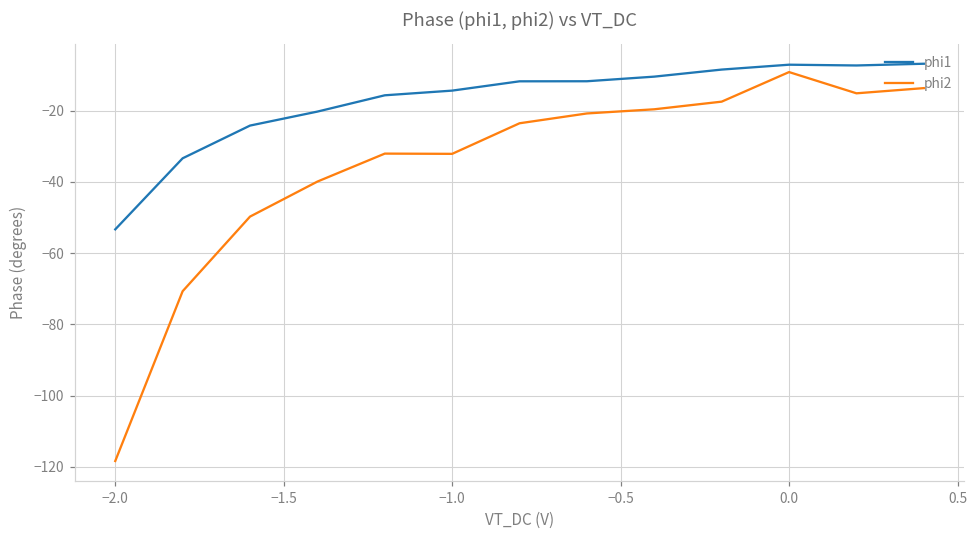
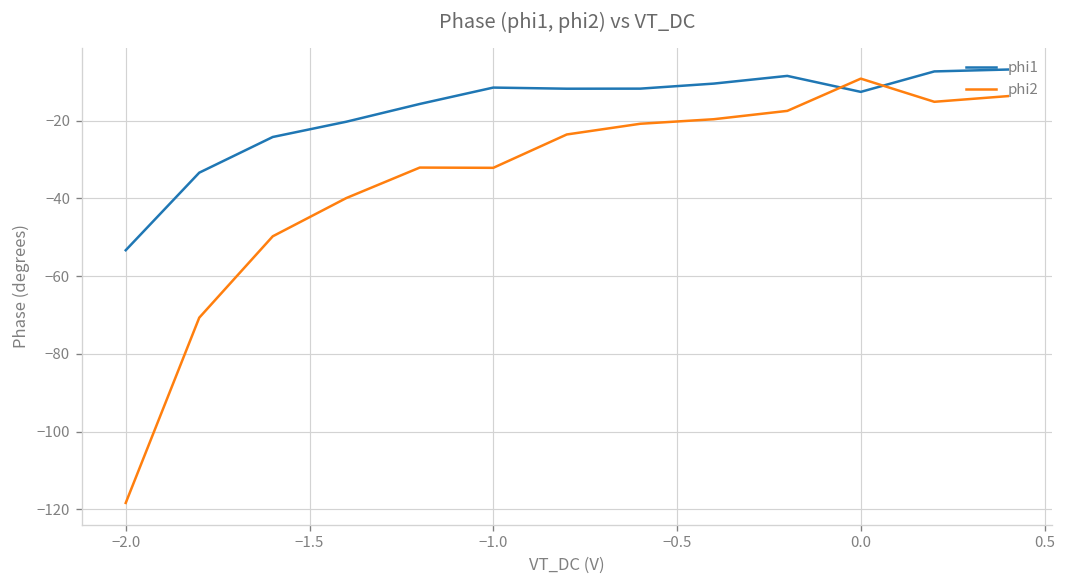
  {
    "phi1": {
      "−2.0": -53,
-     "−1.0": -14,
-     "0.0": -7
+     "−1.0": -12,
+     "0.0": -13
    },
    "phi2": {
      "−2.0": -118,
      "−1.0": -32,
      "0.0": -9
    }
  }
